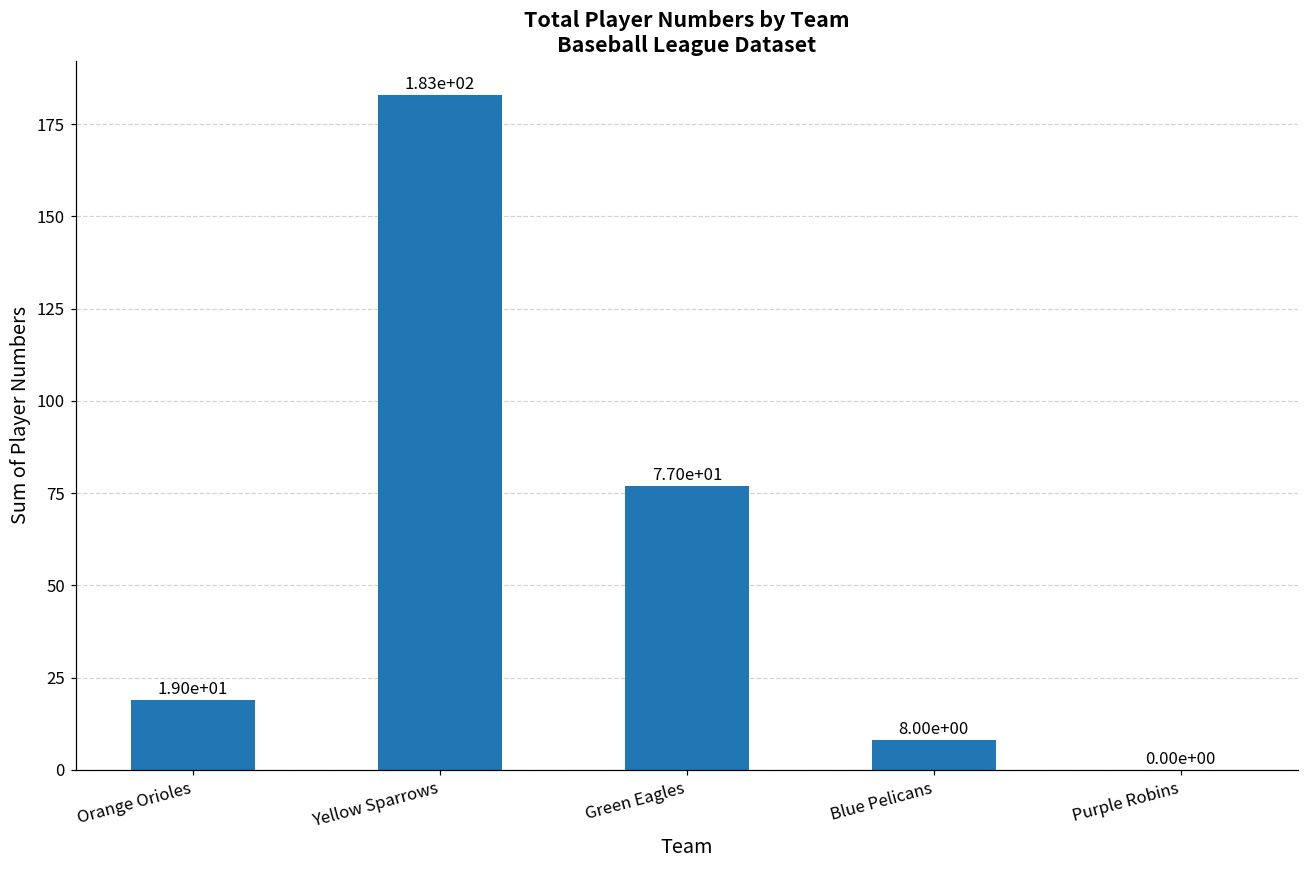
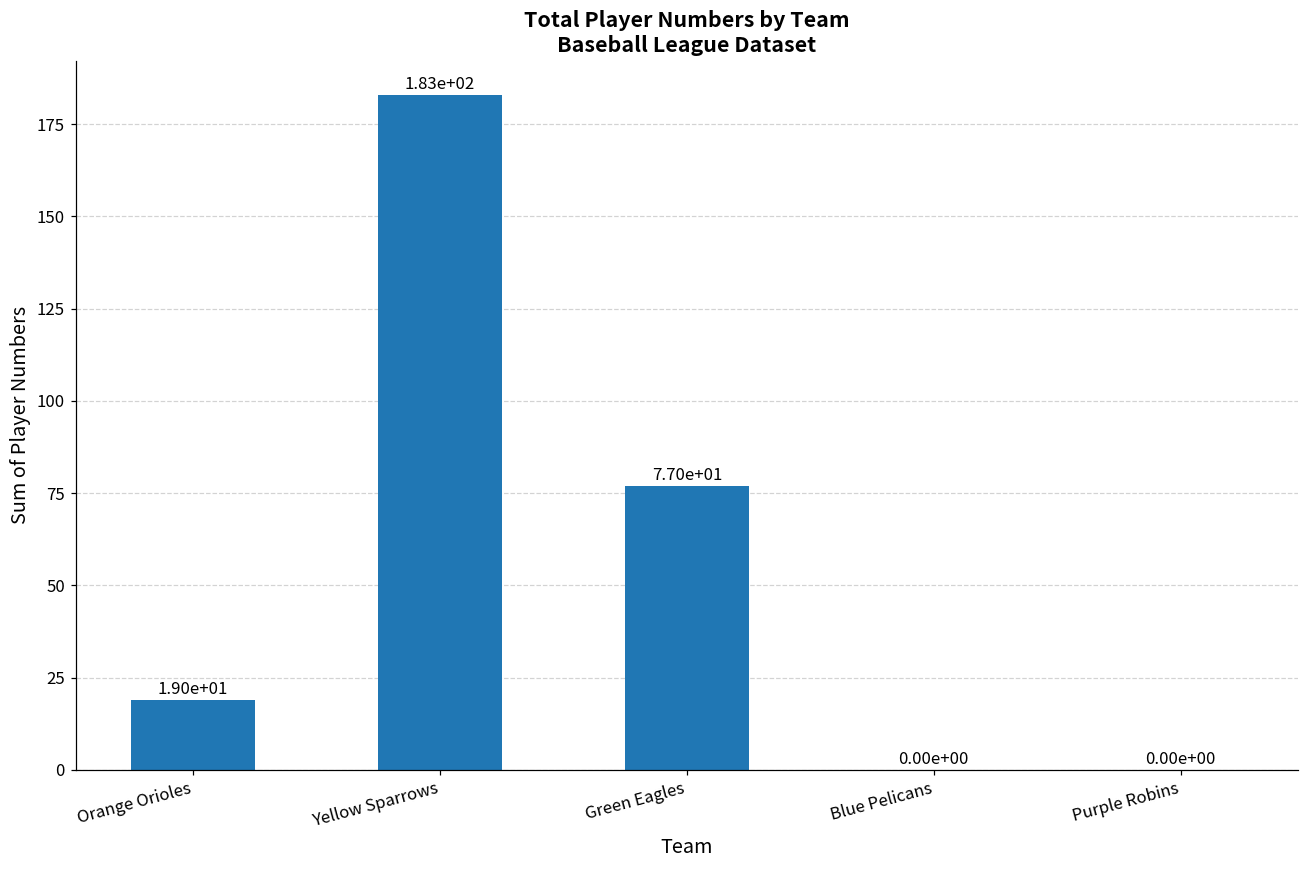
  {
    "Orange Orioles": "1.90e+01",
    "Yellow Sparrows": "1.83e+02",
    "Green Eagles": "7.70e+01",
-   "Blue Pelicans": "8.00e+00",
+   "Blue Pelicans": "0.00e+00",
    "Purple Robins": "0.00e+00"
  }
